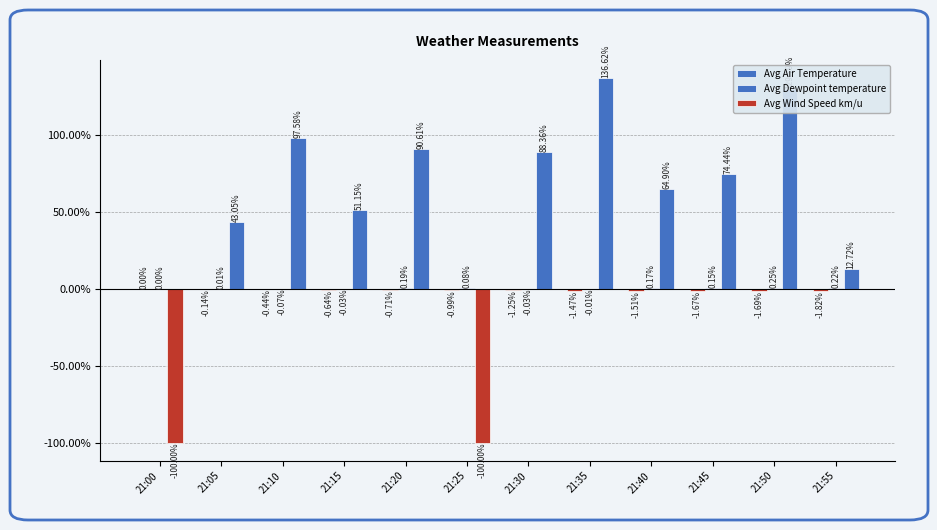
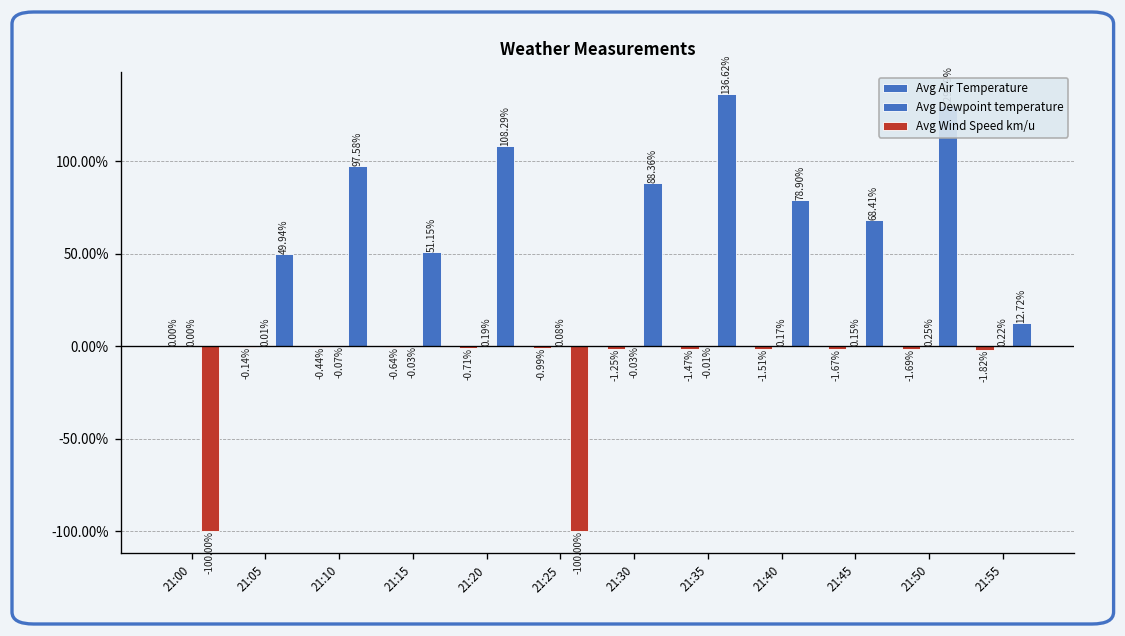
  {
    "Avg Wind Speed km/u": {
      "21:00": "-100.00%",
-     "21:05": "43.05%",
+     "21:05": "49.94%",
      "21:10": "97.58%",
      "21:15": "51.15%",
-     "21:20": "90.61%",
+     "21:20": "108.29%",
      "21:25": "-100.00%",
      "21:30": "88.36%",
      "21:35": "136.62%",
-     "21:40": "64.90%",
-     "21:45": "74.44%",
+     "21:40": "78.90%",
+     "21:45": "68.41%",
      "21:55": "12.72%"
    }
  }
